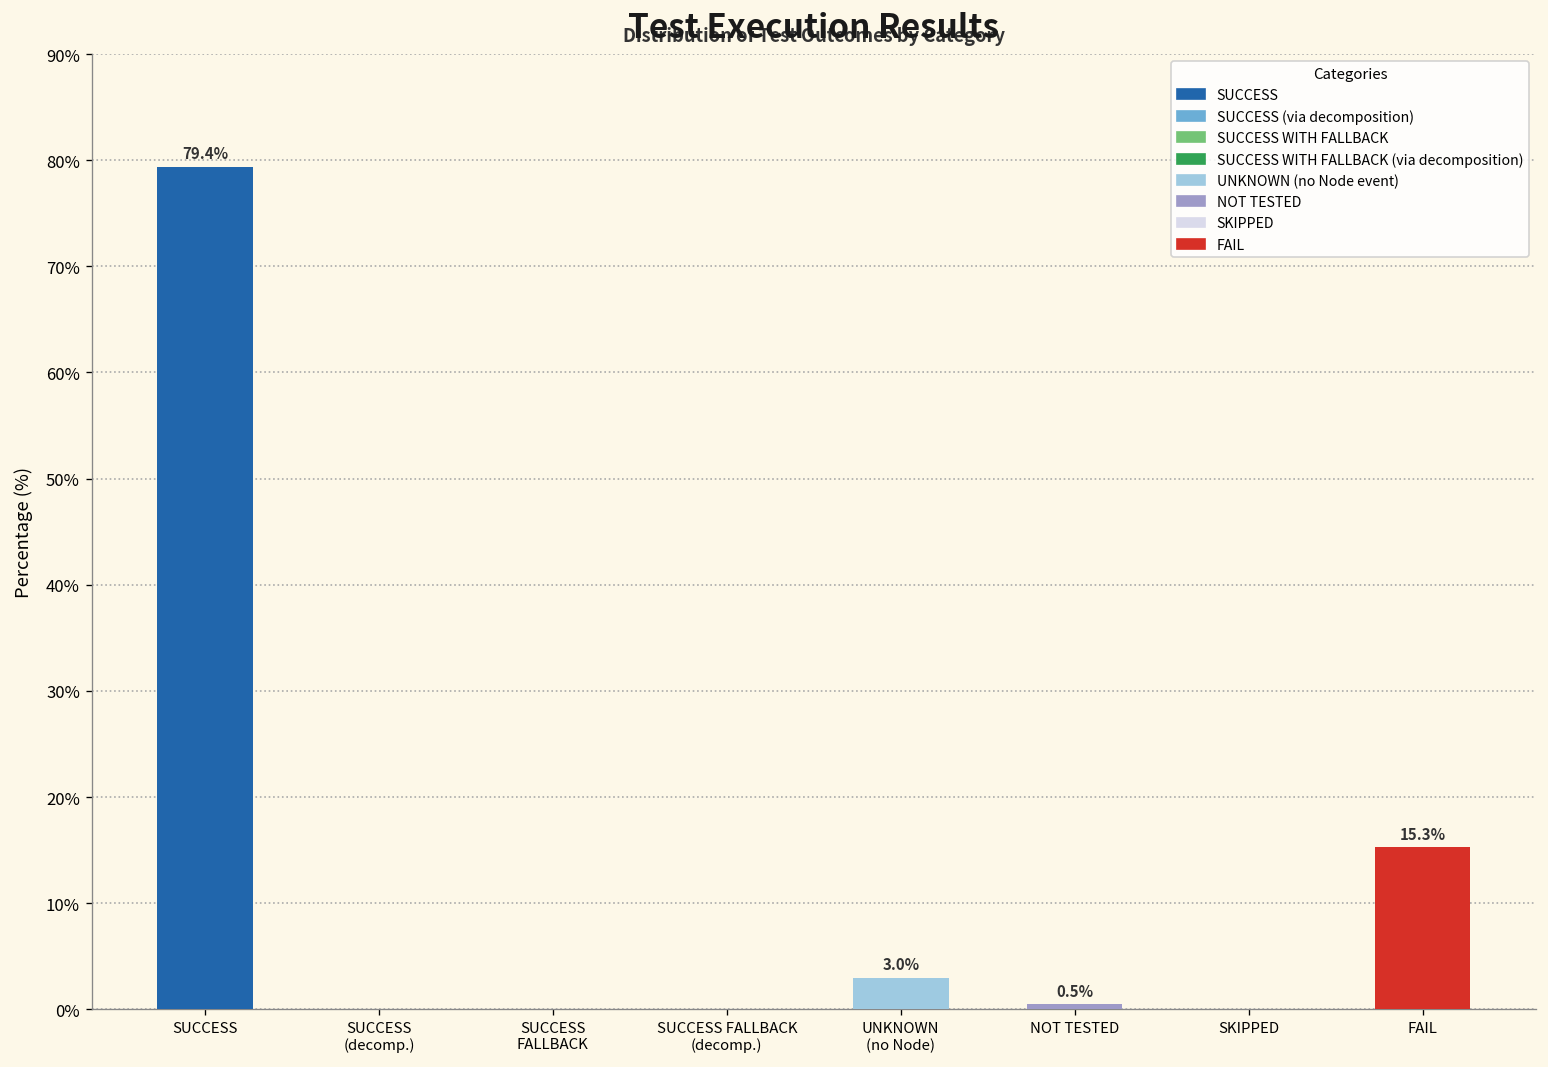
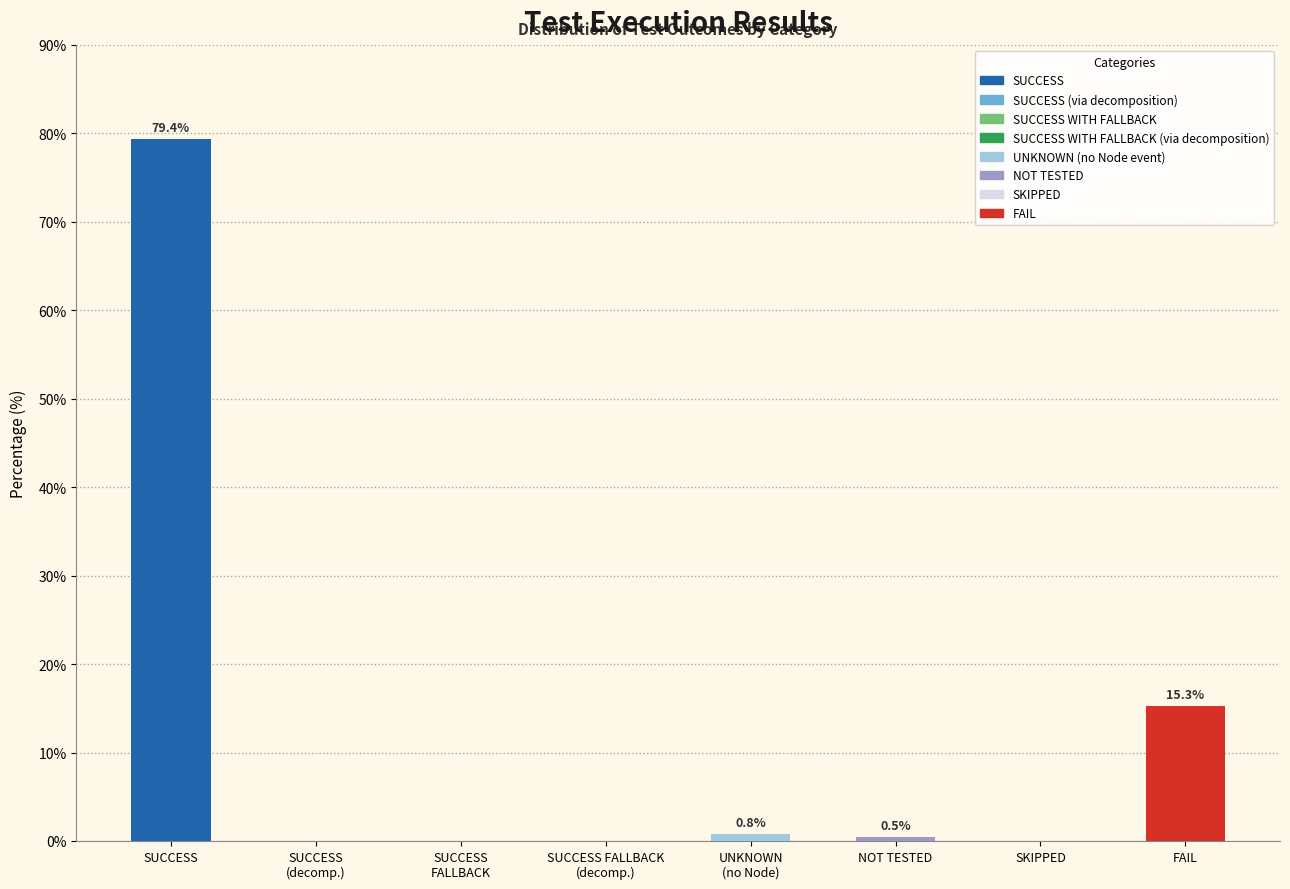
  {
    "SUCCESS": "79.4%",
-   "UNKNOWN (no Node)": "3.0%",
+   "UNKNOWN (no Node)": "0.8%",
    "NOT TESTED": "0.5%",
    "FAIL": "15.3%"
  }
